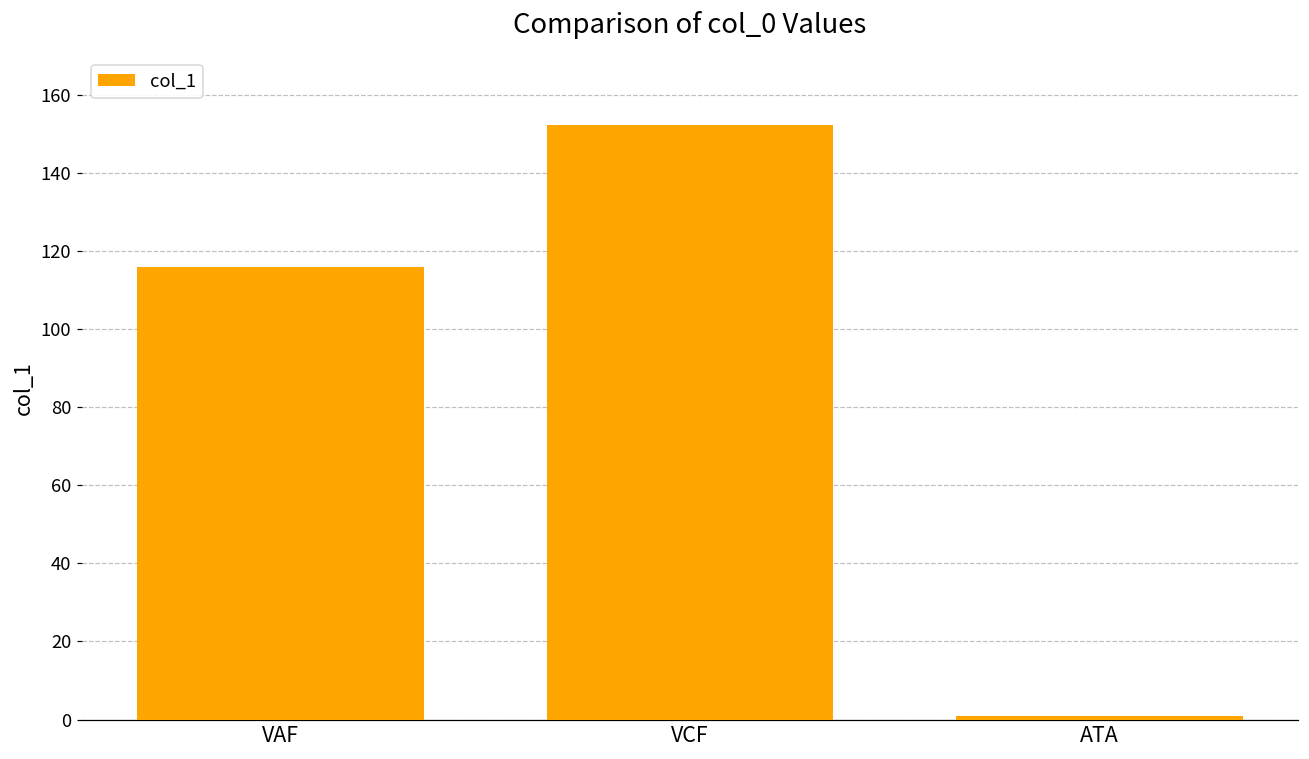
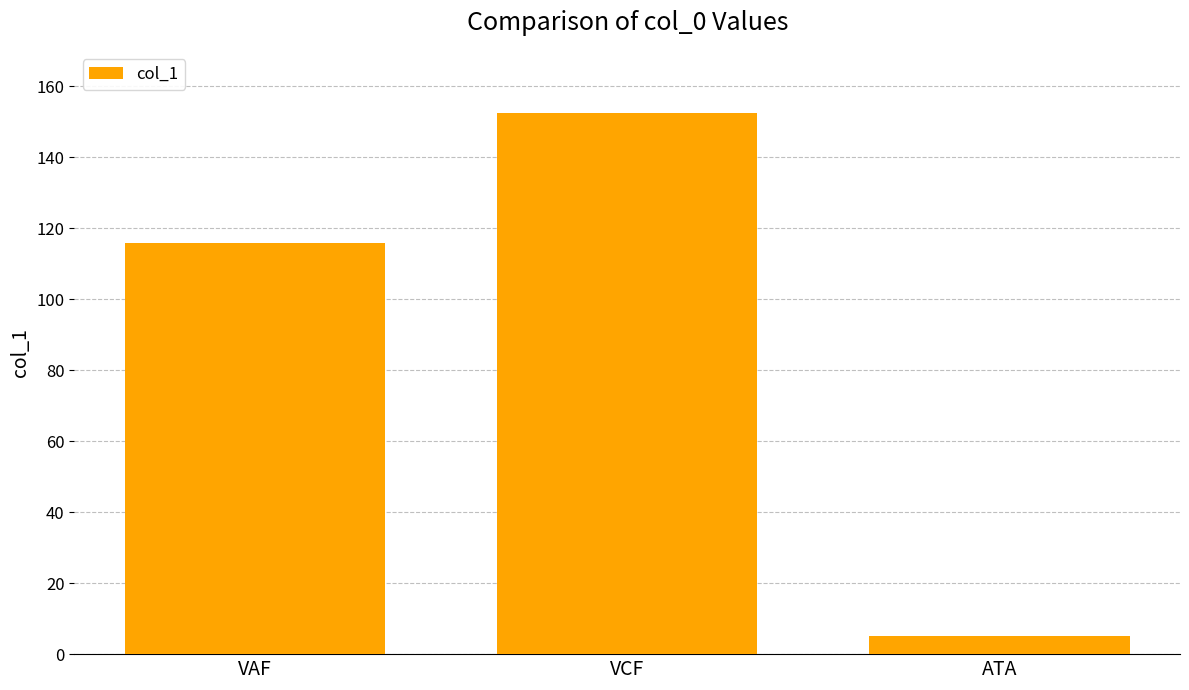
  {
    "VAF": 116,
    "VCF": 152,
-   "ATA": 1
+   "ATA": 5
  }
